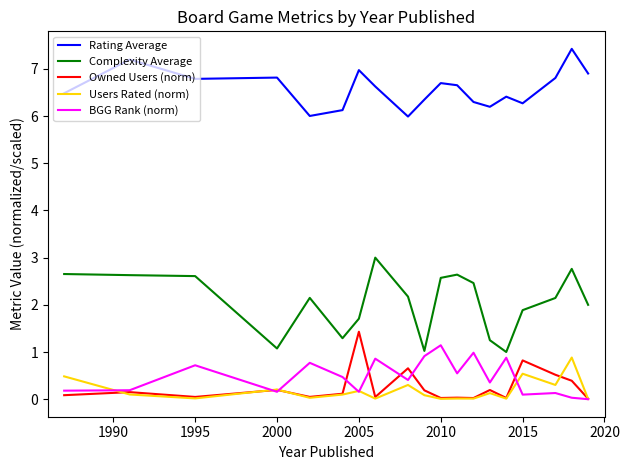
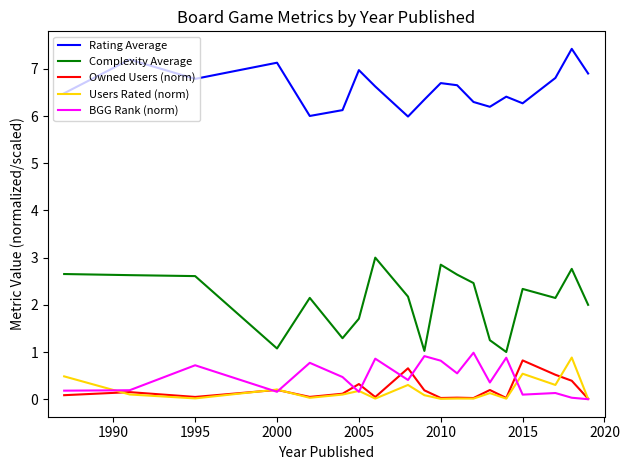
  {
    "Rating Average": {
-     "2000": 6.8,
+     "2000": 7.1,
      "2005": 7.0,
      "2010": 6.7,
      "2015": 6.3
    },
    "Complexity Average": {
      "1995": 2.6,
      "2000": 1.1,
      "2005": 1.7,
-     "2010": 2.6,
-     "2015": 1.9
+     "2010": 2.9,
+     "2015": 2.3
    },
    "Owned Users (norm)": {
-     "2005": 1.4,
+     "2005": 0.3,
      "2015": 0.8
    },
    "Users Rated (norm)": {
      "2015": 0.5
    },
    "BGG Rank (norm)": {
      "1995": 0.7,
-     "2010": 1.1,
+     "2010": 0.8,
      "2015": 0.1
    }
  }
